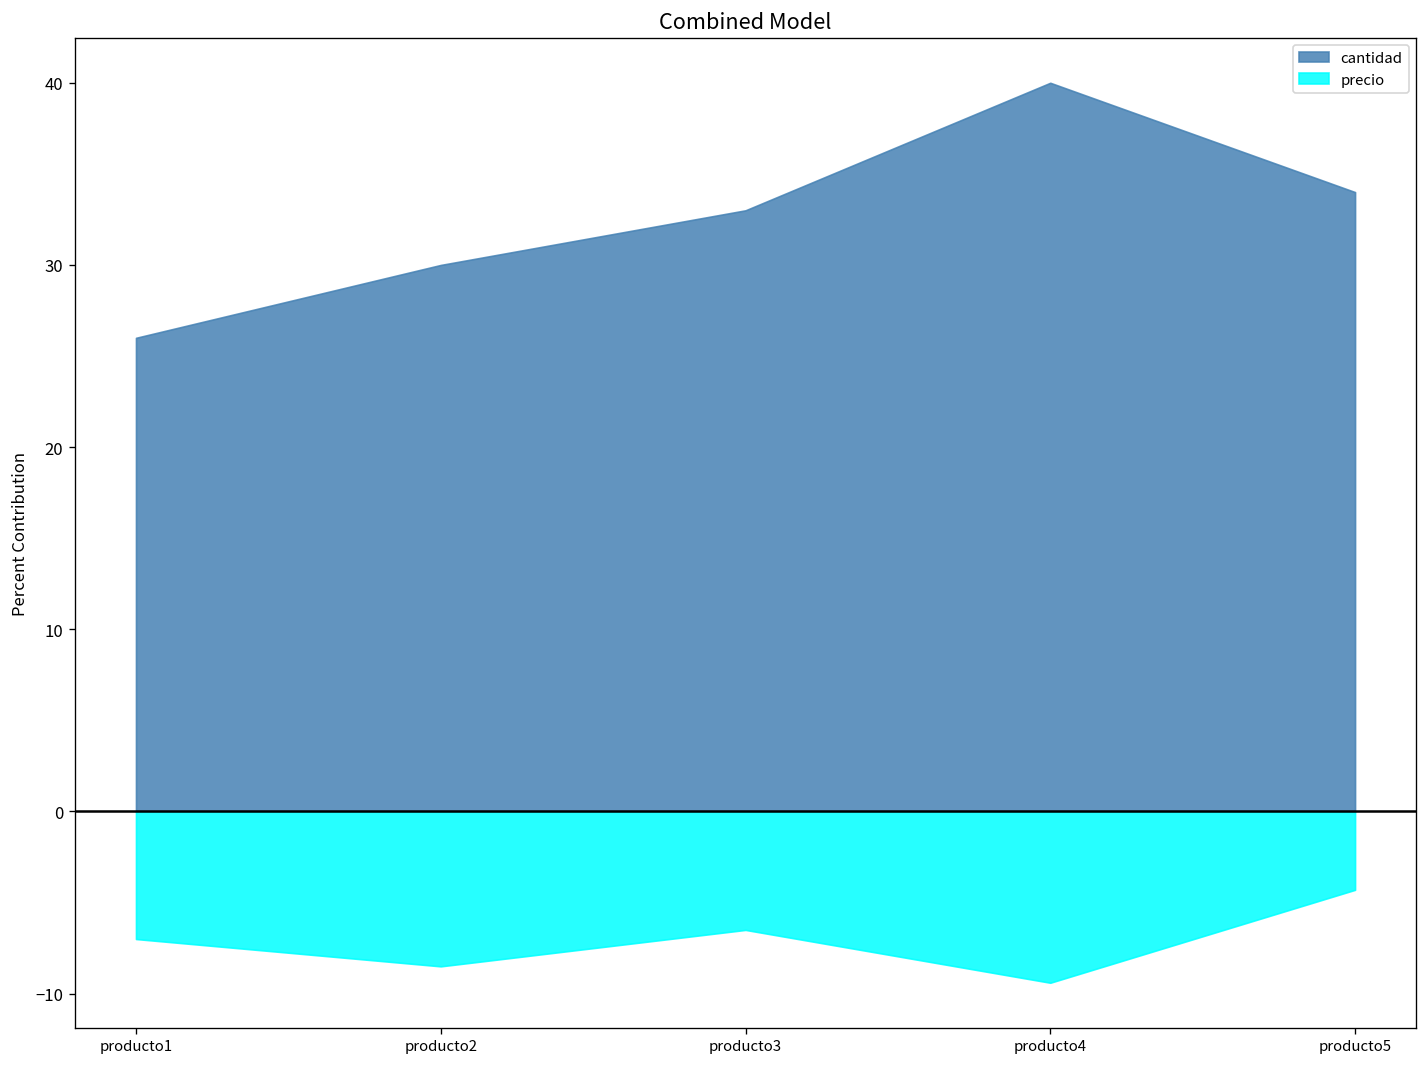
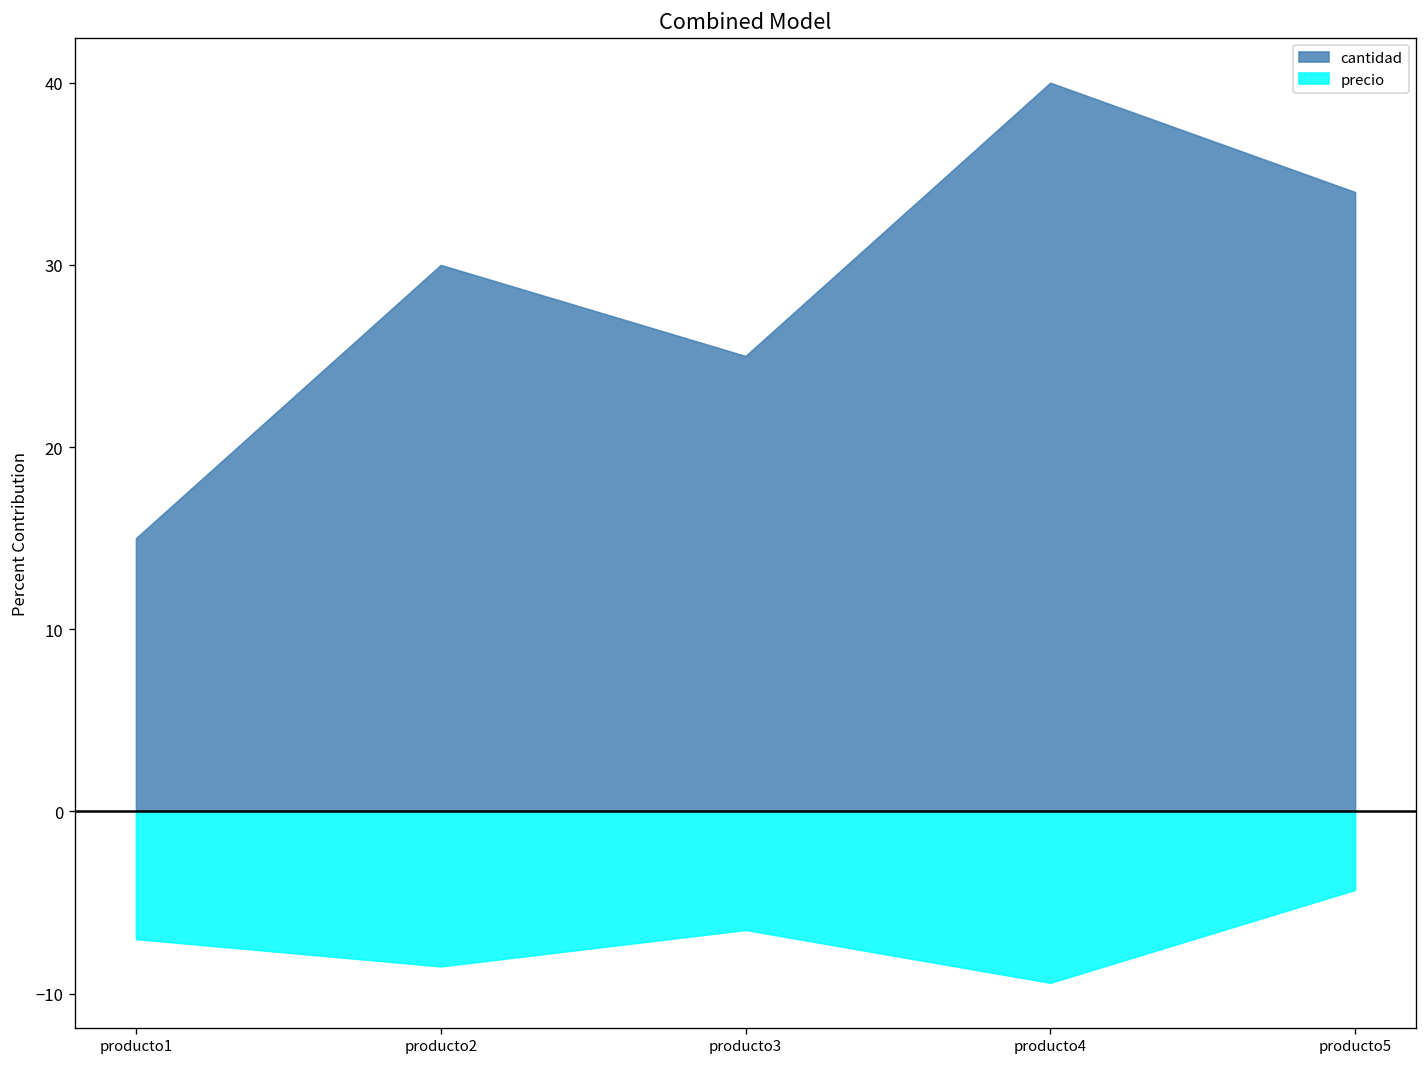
  {
    "cantidad": {
-     "producto1": 26,
+     "producto1": 15,
      "producto2": 30,
-     "producto3": 33,
+     "producto3": 25,
      "producto4": 40,
      "producto5": 34
    }
  }
